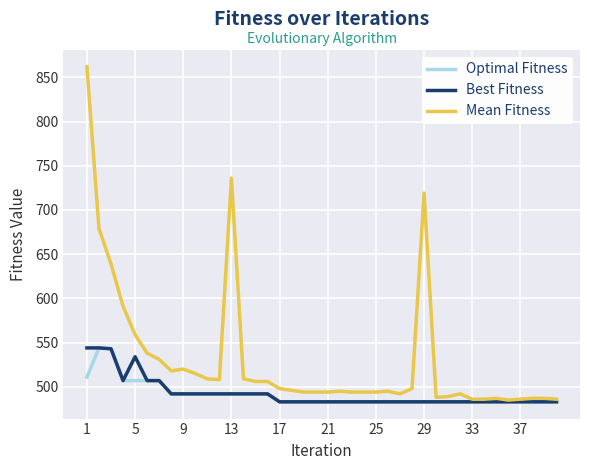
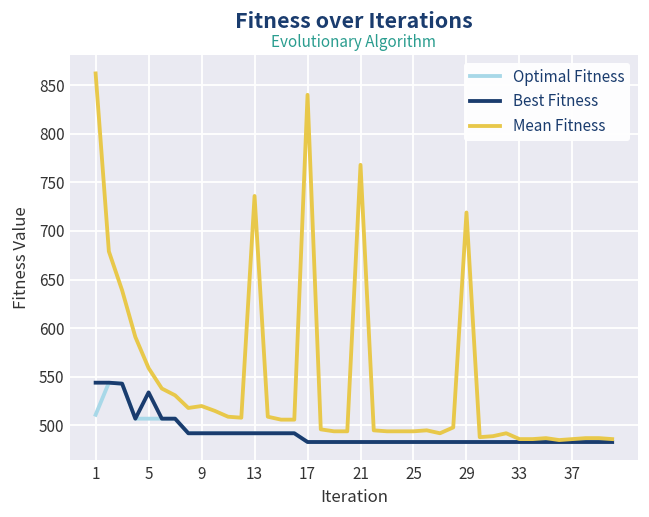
  {
    "Optimal Fitness": {
      "1": 510,
      "5": 510
    },
    "Best Fitness": {
      "1": 540,
      "5": 530
    },
    "Mean Fitness": {
      "1": 860,
      "5": 560,
      "9": 520,
      "13": 740,
-     "17": 500,
-     "21": 490,
+     "17": 840,
+     "21": 770,
      "25": 490,
      "29": 720,
      "33": 490,
      "37": 490
    }
  }
